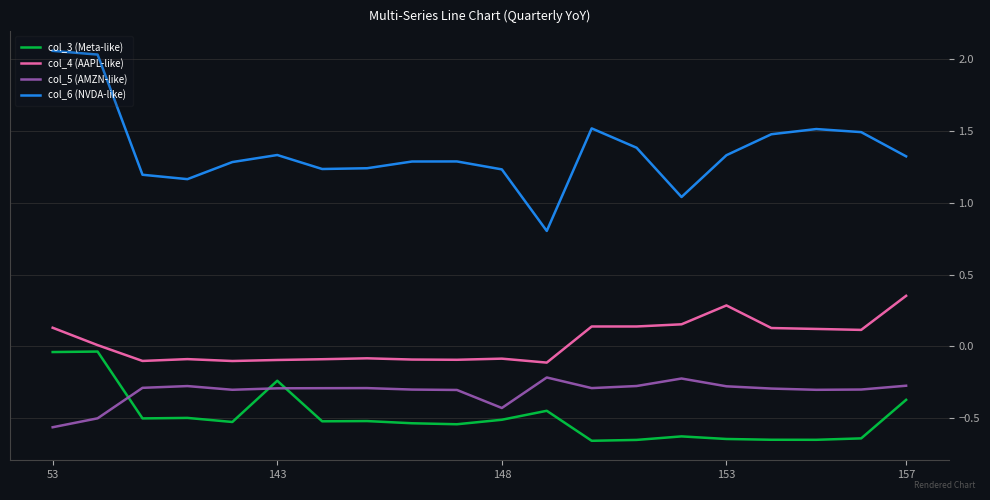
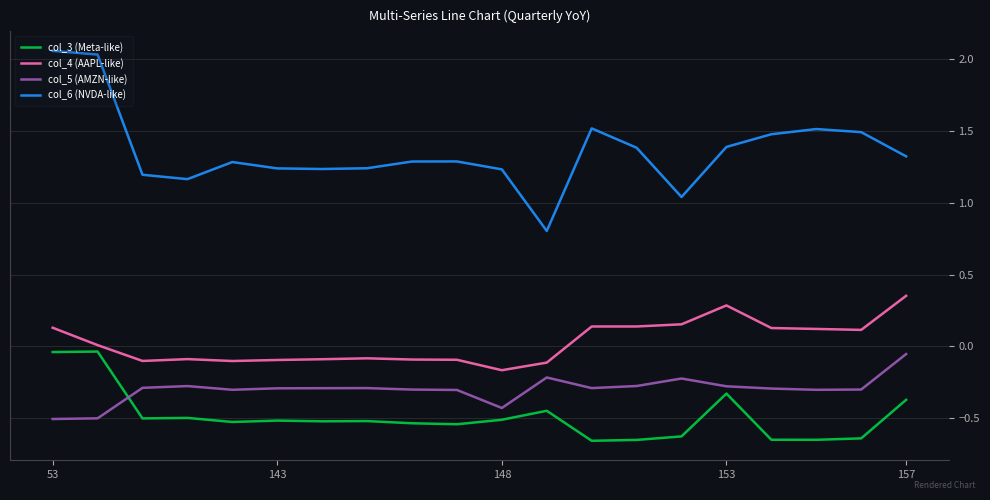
  {
    "col_3 (Meta-like)": {
      "53": -0.04,
-     "143": -0.24,
+     "143": -0.52,
      "148": -0.51,
-     "153": -0.65,
+     "153": -0.33,
      "157": -0.37
    },
    "col_4 (AAPL-like)": {
      "53": 0.13,
      "143": -0.10,
-     "148": -0.09,
+     "148": -0.17,
      "153": 0.28,
      "157": 0.35
    },
    "col_5 (AMZN-like)": {
-     "53": -0.56,
+     "53": -0.51,
      "143": -0.29,
      "148": -0.43,
      "153": -0.28,
-     "157": -0.27
+     "157": -0.05
    },
    "col_6 (NVDA-like)": {
-     "143": 1.33,
+     "143": 1.24,
      "148": 1.23,
-     "153": 1.33,
+     "153": 1.39,
      "157": 1.32
    }
  }
